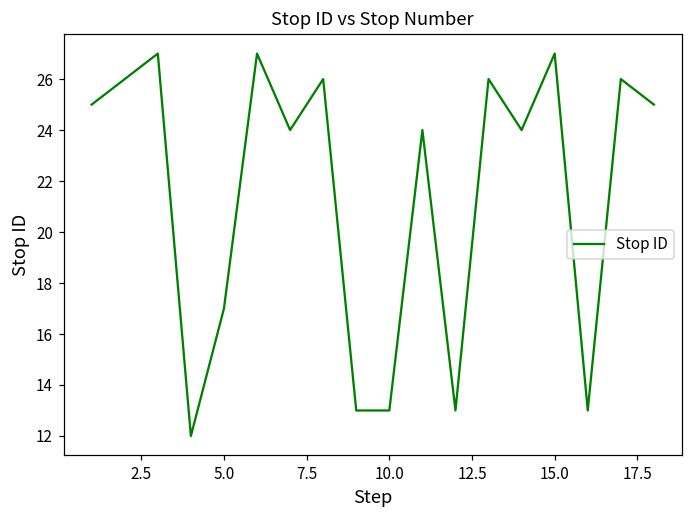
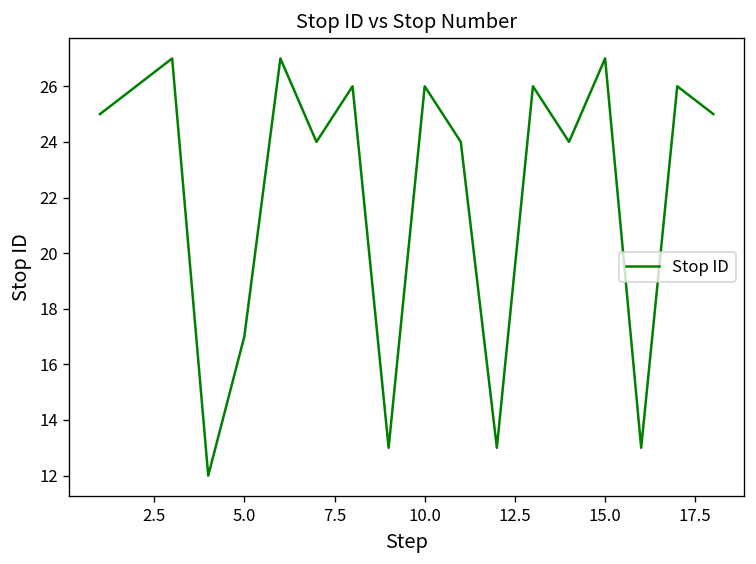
  {
    "5.0": 17,
-   "10.0": 13,
+   "10.0": 26,
    "15.0": 27
  }
